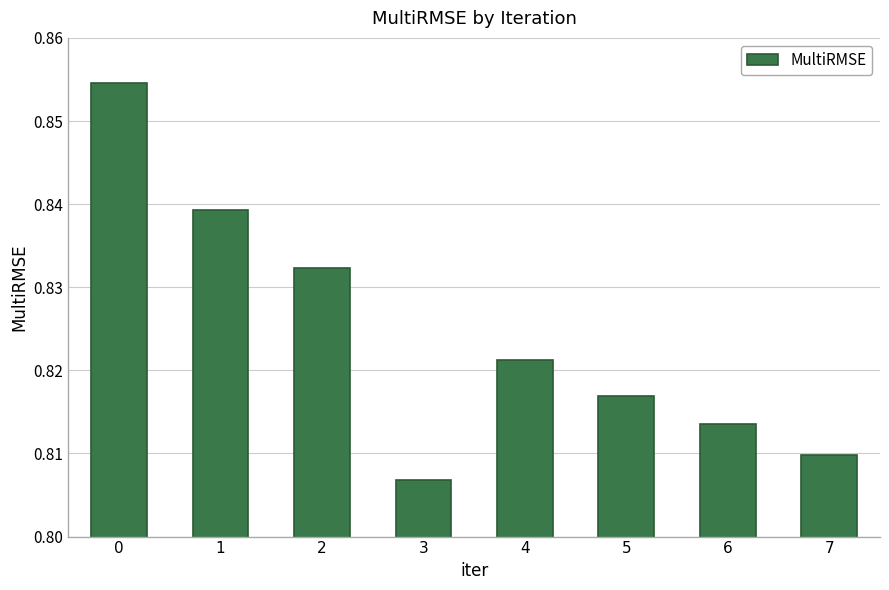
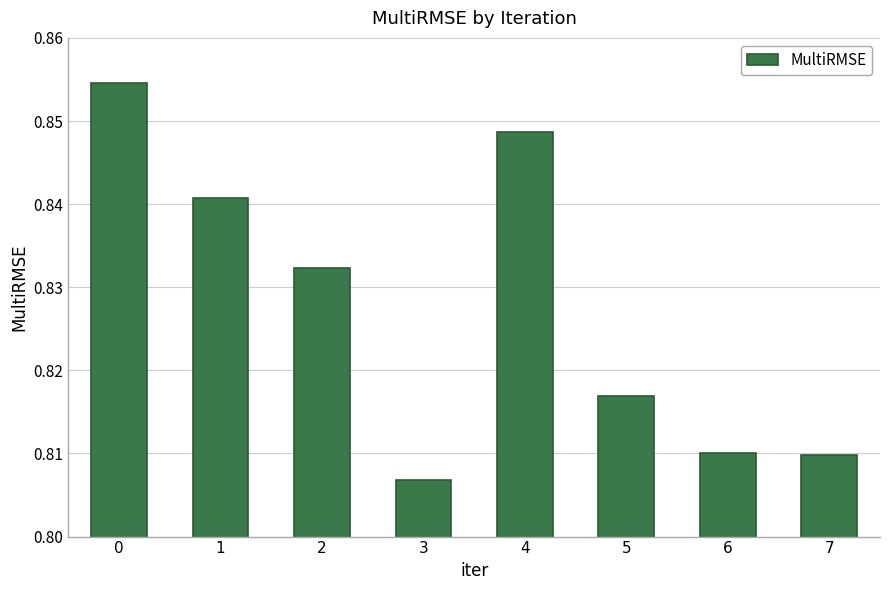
  {
    "0": 0.855,
-   "1": 0.839,
+   "1": 0.841,
    "2": 0.832,
    "3": 0.807,
-   "4": 0.821,
+   "4": 0.849,
    "5": 0.817,
-   "6": 0.813,
+   "6": 0.810,
    "7": 0.810
  }
